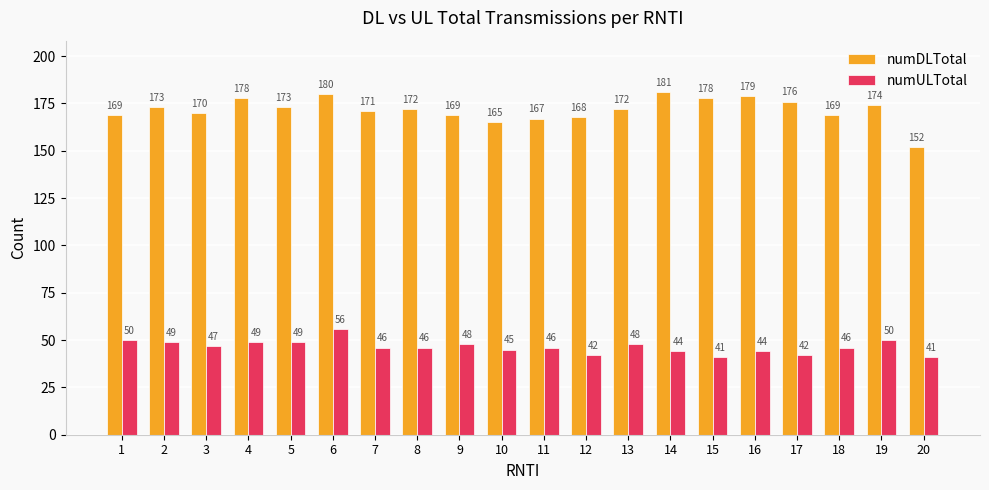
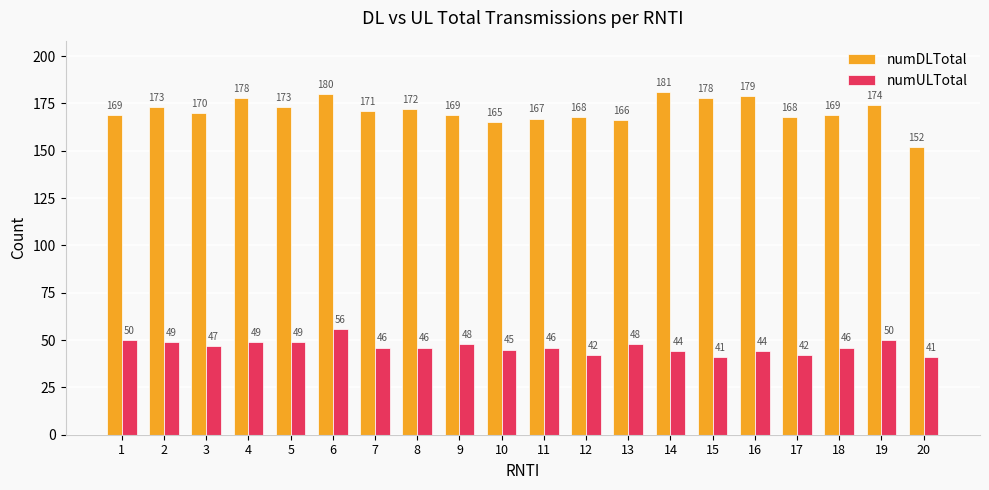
  {
    "numDLTotal": {
      "1": 169,
      "2": 173,
      "3": 170,
      "4": 178,
      "5": 173,
      "6": 180,
      "7": 171,
      "8": 172,
      "9": 169,
      "10": 165,
      "11": 167,
      "12": 168,
-     "13": 172,
+     "13": 166,
      "14": 181,
      "15": 178,
      "16": 179,
-     "17": 176,
+     "17": 168,
      "18": 169,
      "19": 174,
      "20": 152
    },
    "numULTotal": {
      "1": 50,
      "2": 49,
      "3": 47,
      "4": 49,
      "5": 49,
      "6": 56,
      "7": 46,
      "8": 46,
      "9": 48,
      "10": 45,
      "11": 46,
      "12": 42,
      "13": 48,
      "14": 44,
      "15": 41,
      "16": 44,
      "17": 42,
      "18": 46,
      "19": 50,
      "20": 41
    }
  }
